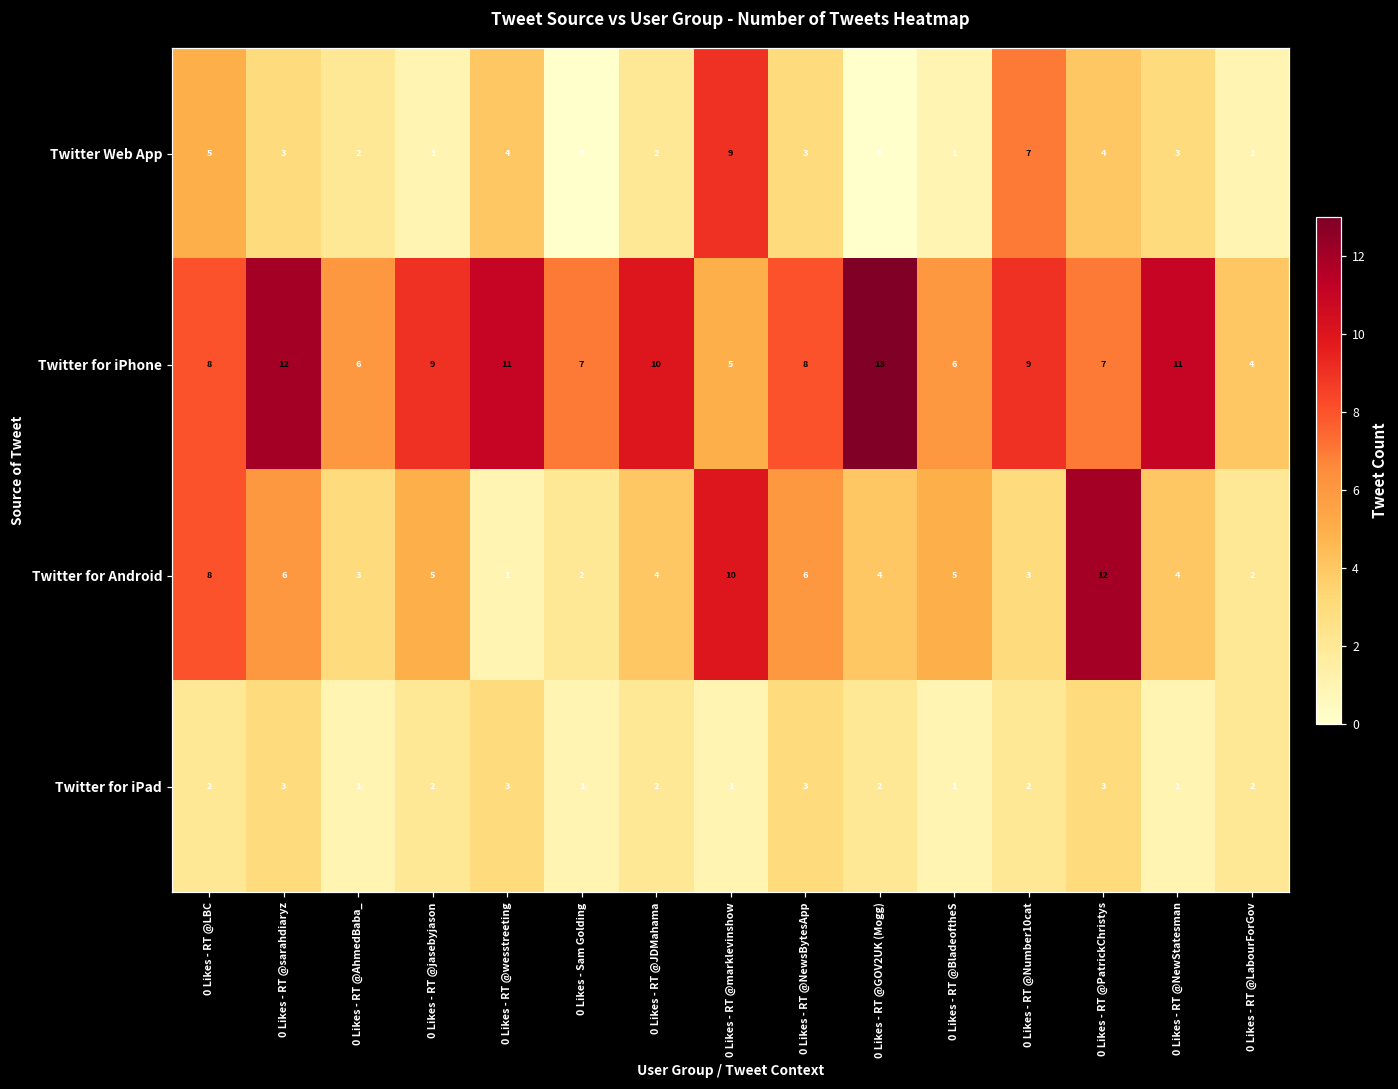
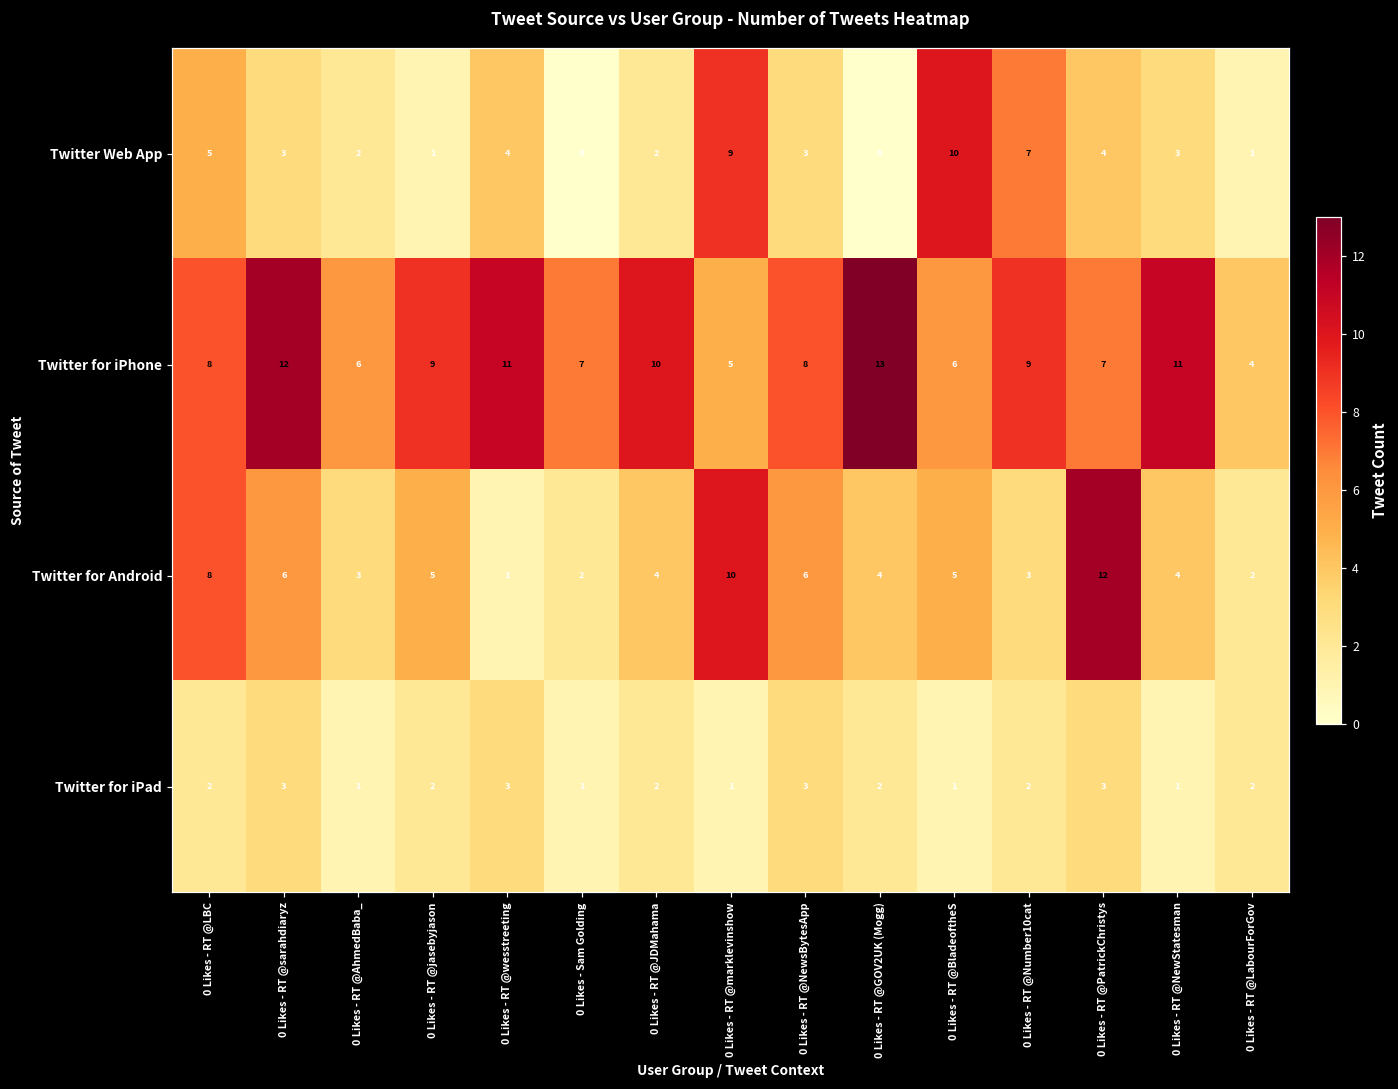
  {
    "Twitter Web App": {
      "0 Likes - RT @LBC": 5,
      "0 Likes - RT @sarahdiaryz": 3,
      "0 Likes - RT @AhmedBaba_": 2,
      "0 Likes - RT @jasebyjason": 1,
      "0 Likes - RT @wesstreeting": 4,
      "0 Likes - Sam Golding": 0,
      "0 Likes - RT @JDMahama": 2,
      "0 Likes - RT @marklevinshow": 9,
      "0 Likes - RT @NewsBytesApp": 3,
      "0 Likes - RT @GOV2UK (Mogg)": 0,
-     "0 Likes - RT @BladeoftheS": 1,
+     "0 Likes - RT @BladeoftheS": 10,
      "0 Likes - RT @Number10cat": 7,
      "0 Likes - RT @PatrickChristys": 4,
      "0 Likes - RT @NewStatesman": 3,
      "0 Likes - RT @LabourForGov": 1
    },
    "Twitter for iPhone": {
      "0 Likes - RT @LBC": 8,
      "0 Likes - RT @sarahdiaryz": 12,
      "0 Likes - RT @AhmedBaba_": 6,
      "0 Likes - RT @jasebyjason": 9,
      "0 Likes - RT @wesstreeting": 11,
      "0 Likes - Sam Golding": 7,
      "0 Likes - RT @JDMahama": 10,
      "0 Likes - RT @marklevinshow": 5,
      "0 Likes - RT @NewsBytesApp": 8,
      "0 Likes - RT @GOV2UK (Mogg)": 13,
      "0 Likes - RT @BladeoftheS": 6,
      "0 Likes - RT @Number10cat": 9,
      "0 Likes - RT @PatrickChristys": 7,
      "0 Likes - RT @NewStatesman": 11,
      "0 Likes - RT @LabourForGov": 4
    },
    "Twitter for Android": {
      "0 Likes - RT @LBC": 8,
      "0 Likes - RT @sarahdiaryz": 6,
      "0 Likes - RT @AhmedBaba_": 3,
      "0 Likes - RT @jasebyjason": 5,
      "0 Likes - RT @wesstreeting": 1,
      "0 Likes - Sam Golding": 2,
      "0 Likes - RT @JDMahama": 4,
      "0 Likes - RT @marklevinshow": 10,
      "0 Likes - RT @NewsBytesApp": 6,
      "0 Likes - RT @GOV2UK (Mogg)": 4,
      "0 Likes - RT @BladeoftheS": 5,
      "0 Likes - RT @Number10cat": 3,
      "0 Likes - RT @PatrickChristys": 12,
      "0 Likes - RT @NewStatesman": 4,
      "0 Likes - RT @LabourForGov": 2
    },
    "Twitter for iPad": {
      "0 Likes - RT @LBC": 2,
      "0 Likes - RT @sarahdiaryz": 3,
      "0 Likes - RT @AhmedBaba_": 1,
      "0 Likes - RT @jasebyjason": 2,
      "0 Likes - RT @wesstreeting": 3,
      "0 Likes - Sam Golding": 1,
      "0 Likes - RT @JDMahama": 2,
      "0 Likes - RT @marklevinshow": 1,
      "0 Likes - RT @NewsBytesApp": 3,
      "0 Likes - RT @GOV2UK (Mogg)": 2,
      "0 Likes - RT @BladeoftheS": 1,
      "0 Likes - RT @Number10cat": 2,
      "0 Likes - RT @PatrickChristys": 3,
      "0 Likes - RT @NewStatesman": 1,
      "0 Likes - RT @LabourForGov": 2
    }
  }
